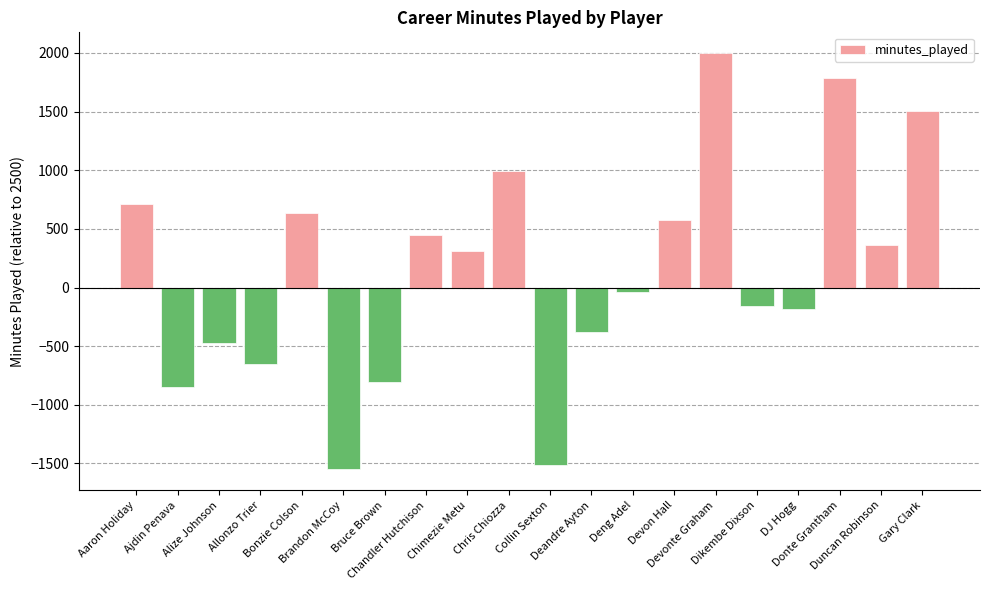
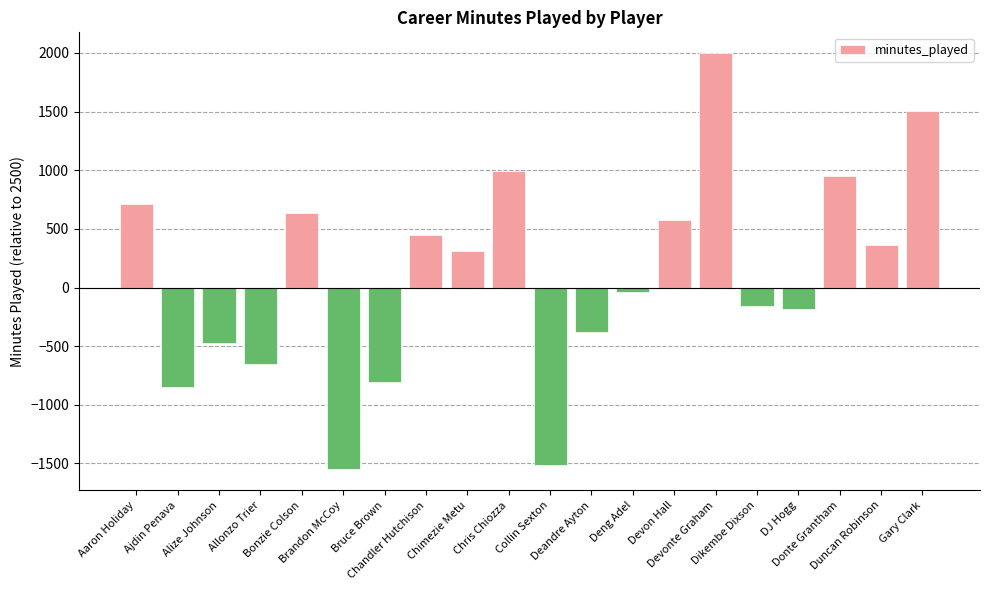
  {
    "Aaron Holiday": 710,
    "Ajdin Penava": -850,
    "Alize Johnson": -480,
    "Allonzo Trier": -650,
    "Bonzie Colson": 630,
    "Brandon McCoy": -1550,
    "Bruce Brown": -810,
    "Chandler Hutchison": 450,
    "Chimezie Metu": 310,
    "Chris Chiozza": 990,
    "Collin Sexton": -1510,
    "Deandre Ayton": -380,
    "Deng Adel": -40,
    "Devon Hall": 580,
    "Devonte Graham": 2000,
    "Dikembe Dixson": -160,
    "DJ Hogg": -190,
-   "Donte Grantham": 1790,
+   "Donte Grantham": 950,
    "Duncan Robinson": 360,
    "Gary Clark": 1500
  }
